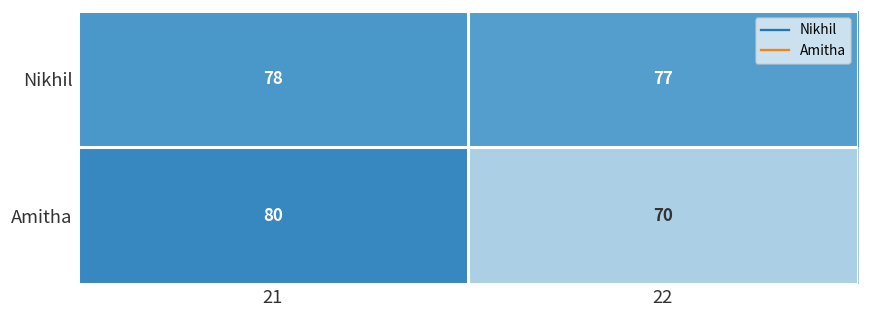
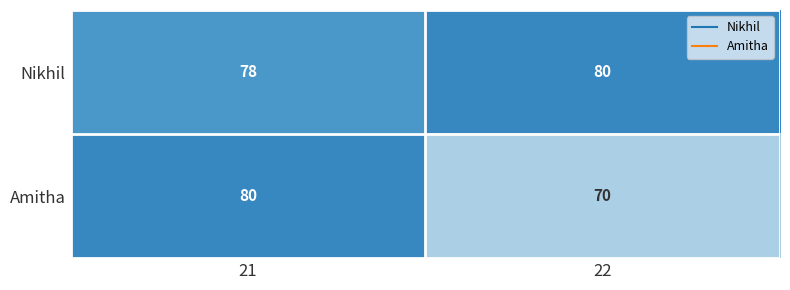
  {
    "Nikhil": {
      "21": 78,
-     "22": 77
+     "22": 80
    },
    "Amitha": {
      "21": 80,
      "22": 70
    }
  }
